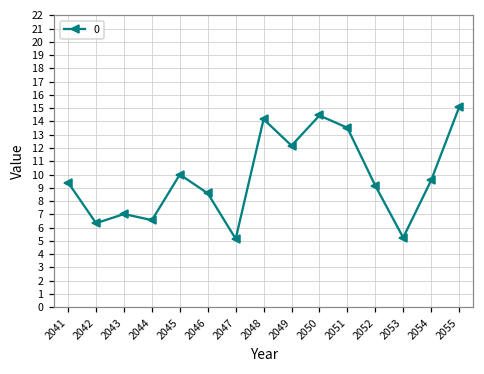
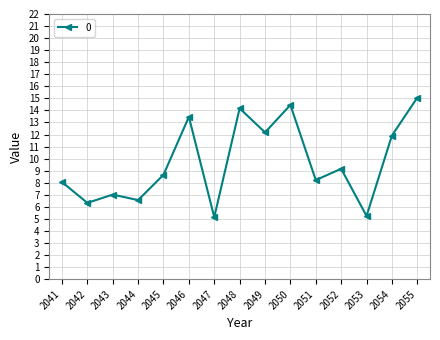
  {
-   "2041": 9.4,
+   "2041": 8.1,
    "2042": 6.3,
    "2043": 7.0,
    "2044": 6.6,
-   "2045": 10.0,
-   "2046": 8.6,
+   "2045": 8.7,
+   "2046": 13.5,
    "2047": 5.1,
    "2048": 14.2,
    "2049": 12.2,
    "2050": 14.5,
-   "2051": 13.5,
+   "2051": 8.2,
    "2052": 9.2,
    "2053": 5.2,
-   "2054": 9.6,
+   "2054": 11.9,
    "2055": 15.1
  }
